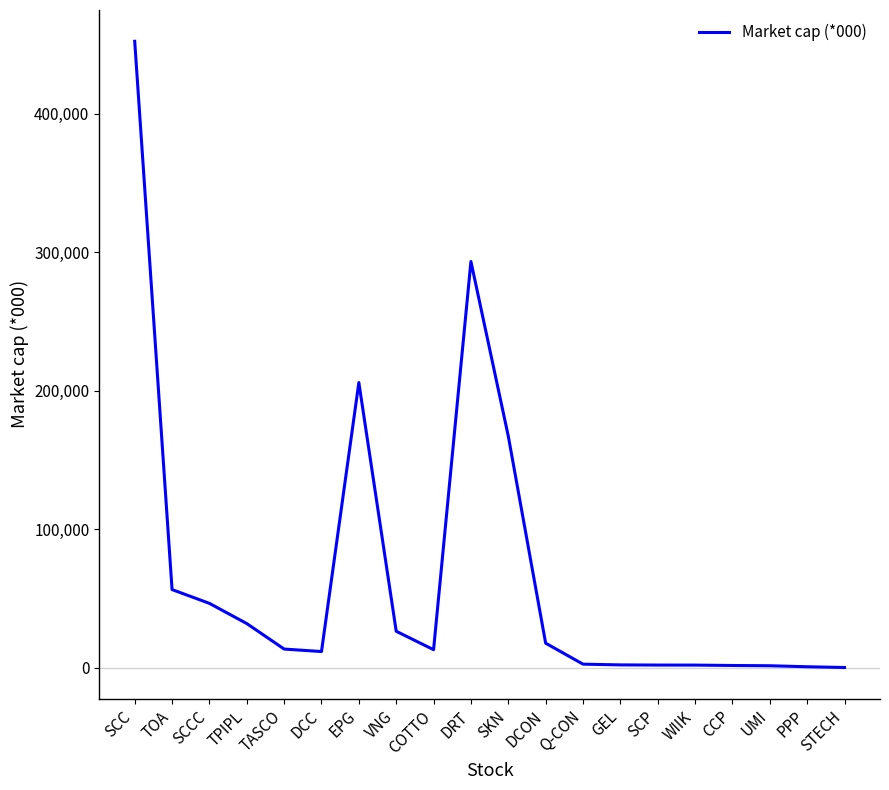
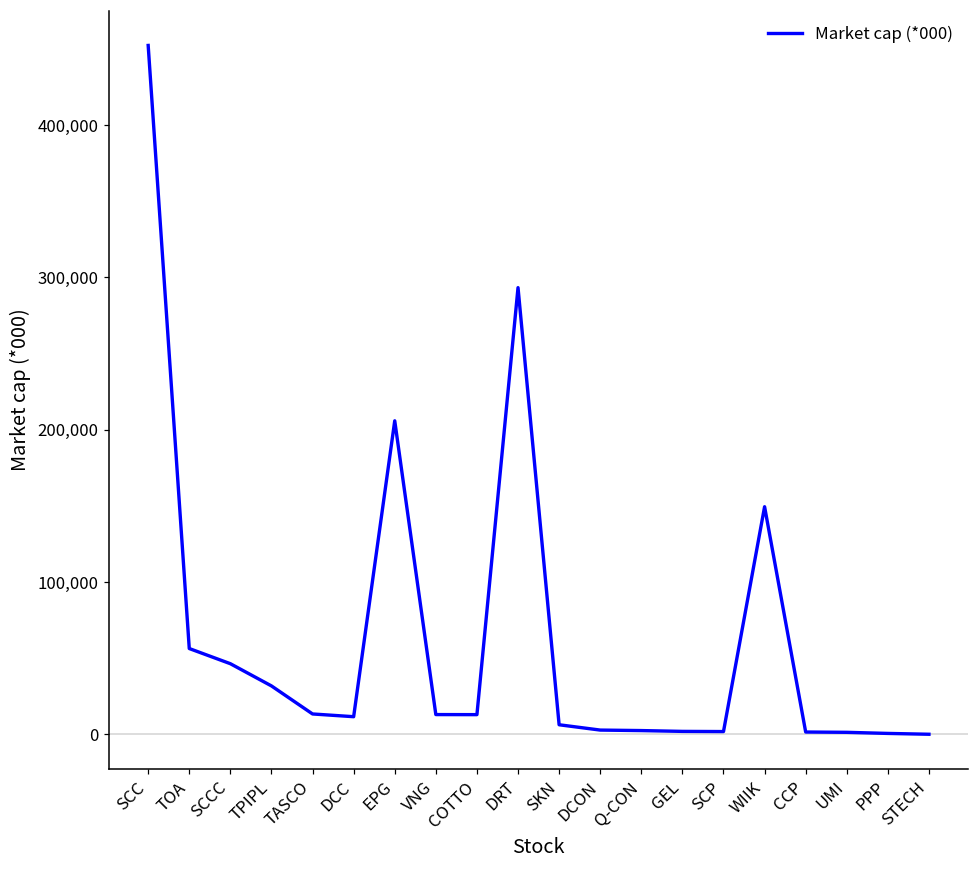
  {
    "SCC": "452,000",
    "TOA": "56,000",
    "SCCC": "46,000",
    "TPIPL": "32,000",
    "TASCO": "13,000",
    "DCC": "12,000",
    "EPG": "206,000",
-   "VNG": "26,000",
+   "VNG": "13,000",
    "COTTO": "13,000",
    "DRT": "293,000",
-   "SKN": "167,000",
-   "DCON": "18,000",
+   "SKN": "6,000",
+   "DCON": "3,000",
    "Q-CON": "2,000",
    "GEL": "2,000",
    "SCP": "2,000",
-   "WIIK": "2,000",
+   "WIIK": "149,000",
    "CCP": "1,000",
    "UMI": "1,000",
    "PPP": "1,000",
    "STECH": "0"
  }
